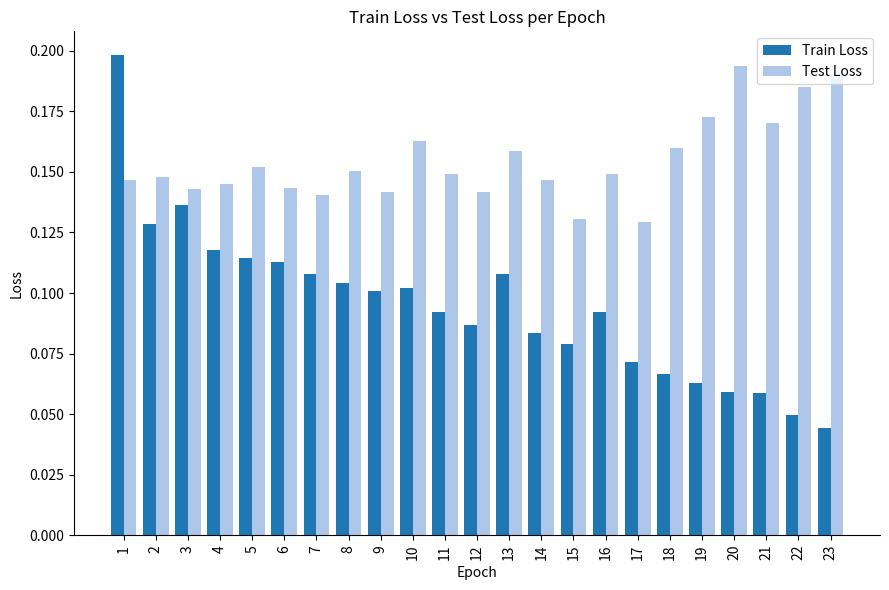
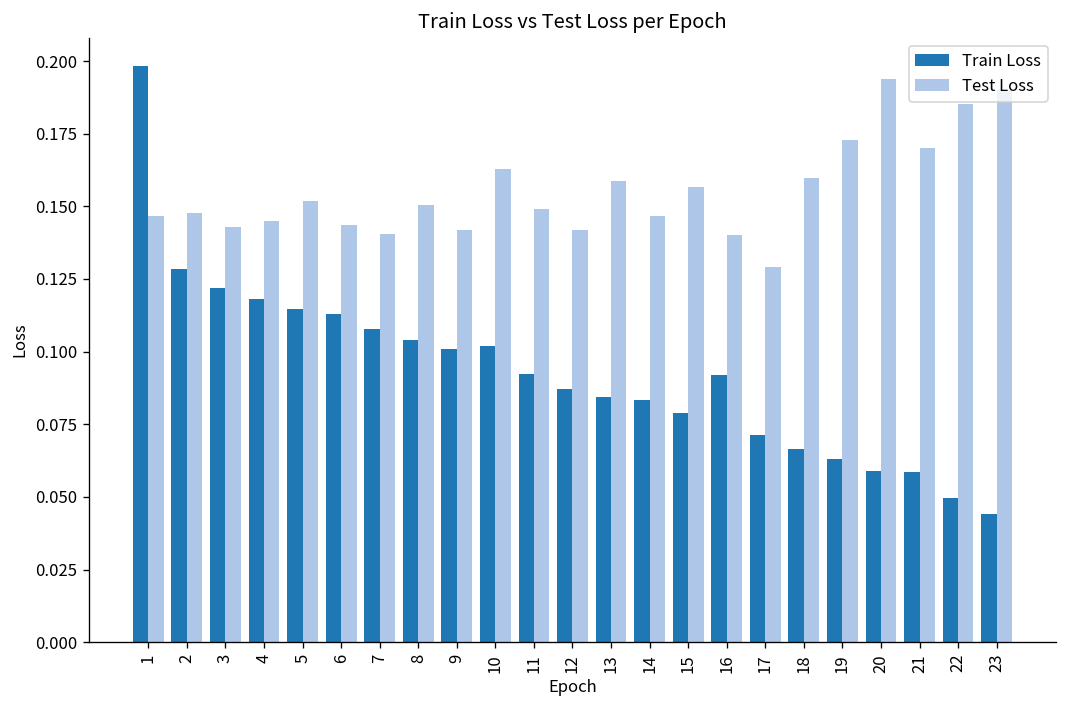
  {
    "Train Loss": {
      "1": 0.198,
      "2": 0.128,
-     "3": 0.136,
+     "3": 0.122,
      "4": 0.118,
      "5": 0.115,
      "6": 0.113,
      "7": 0.108,
      "8": 0.104,
      "9": 0.101,
      "10": 0.102,
      "11": 0.092,
      "12": 0.087,
-     "13": 0.108,
+     "13": 0.085,
      "14": 0.083,
      "15": 0.079,
      "16": 0.092,
      "17": 0.071,
      "18": 0.067,
      "19": 0.063,
      "20": 0.059,
      "21": 0.059,
      "22": 0.050,
      "23": 0.044
    },
    "Test Loss": {
      "1": 0.147,
      "2": 0.148,
      "3": 0.143,
      "4": 0.145,
      "5": 0.152,
      "6": 0.144,
      "7": 0.141,
      "8": 0.150,
      "9": 0.142,
      "10": 0.163,
      "11": 0.149,
      "12": 0.142,
      "13": 0.159,
      "14": 0.147,
-     "15": 0.130,
-     "16": 0.149,
+     "15": 0.157,
+     "16": 0.140,
      "17": 0.129,
      "18": 0.160,
      "19": 0.173,
      "20": 0.194,
      "21": 0.170,
      "22": 0.185
    }
  }
